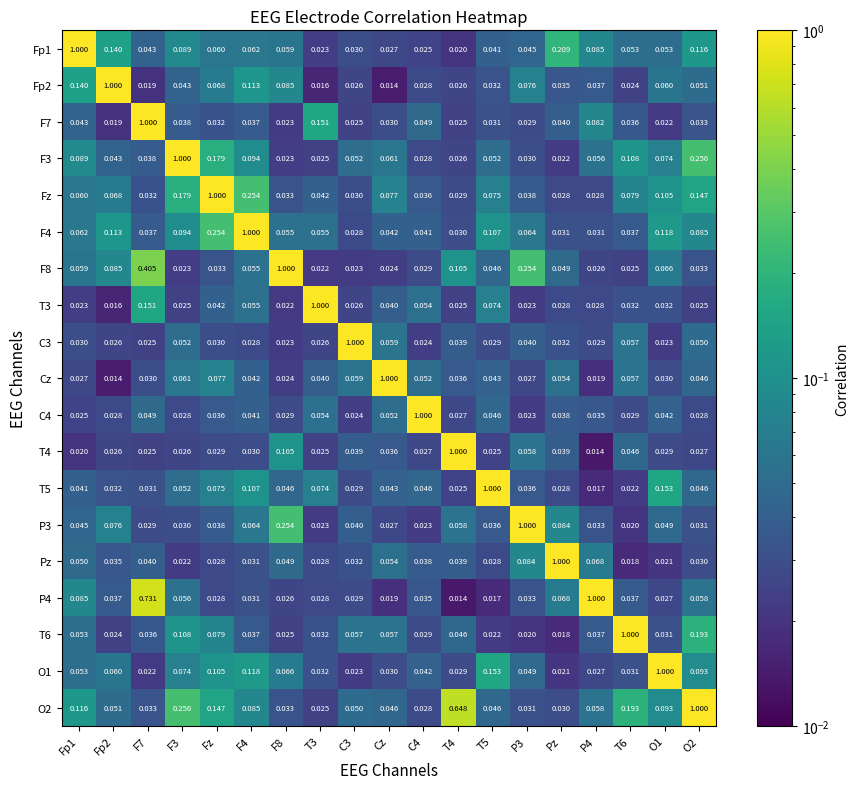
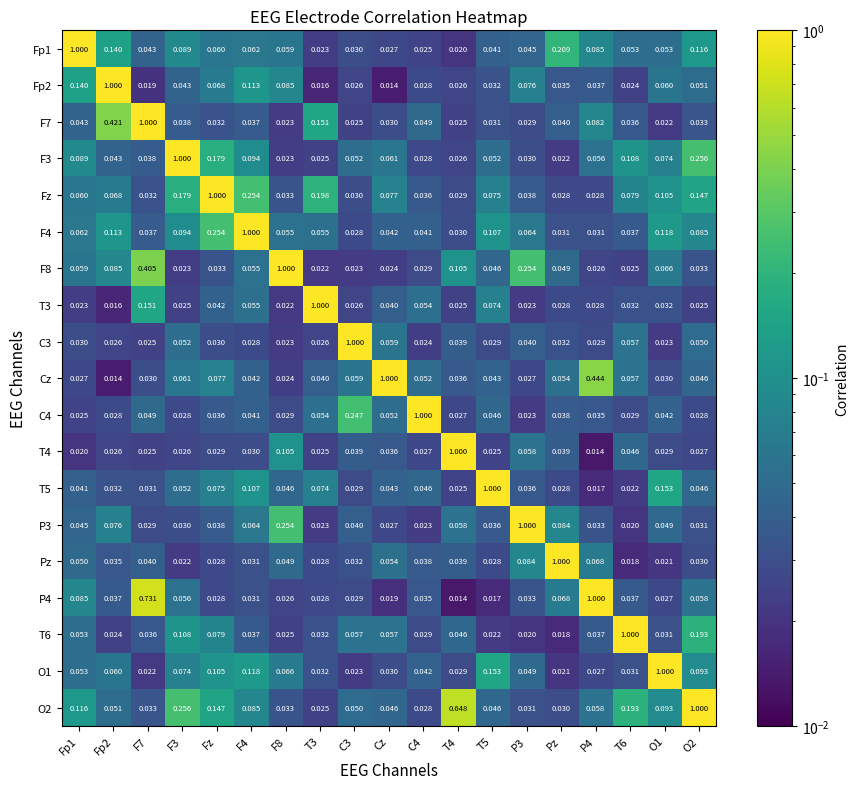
  {
    "F7": {
      "Fp1": 0.043,
-     "Fp2": 0.019,
+     "Fp2": 0.421,
      "F7": 1.000,
      "F3": 0.038,
      "Fz": 0.032,
      "F4": 0.037,
      "F8": 0.023,
      "T3": 0.151,
      "C3": 0.025,
      "Cz": 0.030,
      "C4": 0.049,
      "T4": 0.025,
      "T5": 0.031,
      "P3": 0.029,
      "Pz": 0.040,
      "P4": 0.082,
      "T6": 0.036,
      "O1": 0.022,
      "O2": 0.033
    },
    "Fz": {
      "Fp1": 0.060,
      "Fp2": 0.068,
      "F7": 0.032,
      "F3": 0.179,
      "Fz": 1.000,
      "F4": 0.254,
      "F8": 0.033,
-     "T3": 0.042,
+     "T3": 0.198,
      "C3": 0.030,
      "Cz": 0.077,
      "C4": 0.036,
      "T4": 0.029,
      "T5": 0.075,
      "P3": 0.038,
      "Pz": 0.028,
      "P4": 0.028,
      "T6": 0.079,
      "O1": 0.105,
      "O2": 0.147
    },
    "Cz": {
      "Fp1": 0.027,
      "Fp2": 0.014,
      "F7": 0.030,
      "F3": 0.061,
      "Fz": 0.077,
      "F4": 0.042,
      "F8": 0.024,
      "T3": 0.040,
      "C3": 0.059,
      "Cz": 1.000,
      "C4": 0.052,
      "T4": 0.036,
      "T5": 0.043,
      "P3": 0.027,
      "Pz": 0.054,
-     "P4": 0.019,
+     "P4": 0.444,
      "T6": 0.057,
      "O1": 0.030,
      "O2": 0.046
    },
    "C4": {
      "Fp1": 0.025,
      "Fp2": 0.028,
      "F7": 0.049,
      "F3": 0.028,
      "Fz": 0.036,
      "F4": 0.041,
      "F8": 0.029,
      "T3": 0.054,
-     "C3": 0.024,
+     "C3": 0.247,
      "Cz": 0.052,
      "C4": 1.000,
      "T4": 0.027,
      "T5": 0.046,
      "P3": 0.023,
      "Pz": 0.038,
      "P4": 0.035,
      "T6": 0.029,
      "O1": 0.042,
      "O2": 0.028
    }
  }
